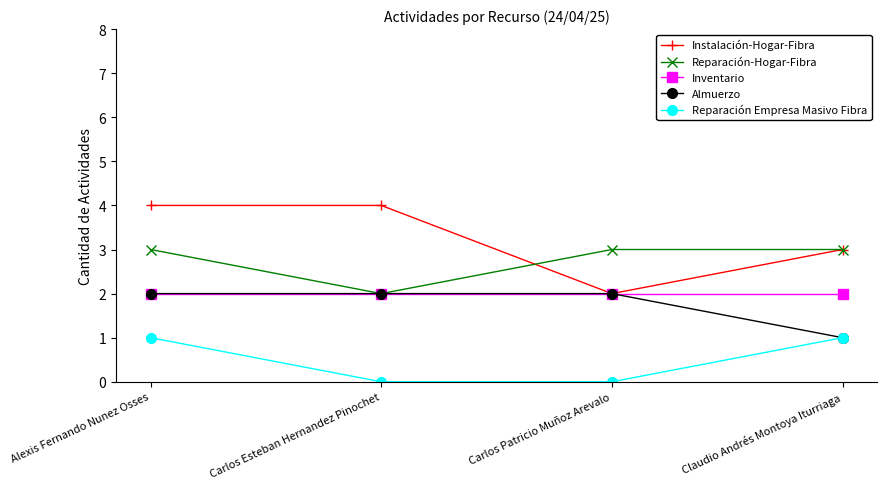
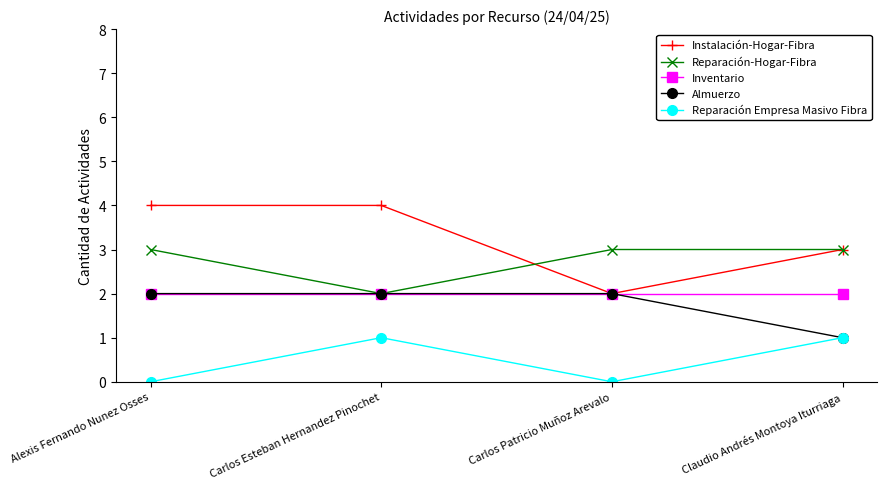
  {
    "Instalación-Hogar-Fibra": {
      "Alexis Fernando Nunez Osses": 4,
      "Carlos Esteban Hernandez Pinochet": 4
    },
    "Reparación-Hogar-Fibra": {
      "Alexis Fernando Nunez Osses": 3,
      "Carlos Patricio Muñoz Arevalo": 3
    },
    "Inventario": {
      "Claudio Andrés Montoya Iturriaga": 2
    },
    "Reparación Empresa Masivo Fibra": {
-     "Alexis Fernando Nunez Osses": 1,
-     "Carlos Esteban Hernandez Pinochet": 0,
+     "Alexis Fernando Nunez Osses": 0,
+     "Carlos Esteban Hernandez Pinochet": 1,
      "Carlos Patricio Muñoz Arevalo": 0
    }
  }
